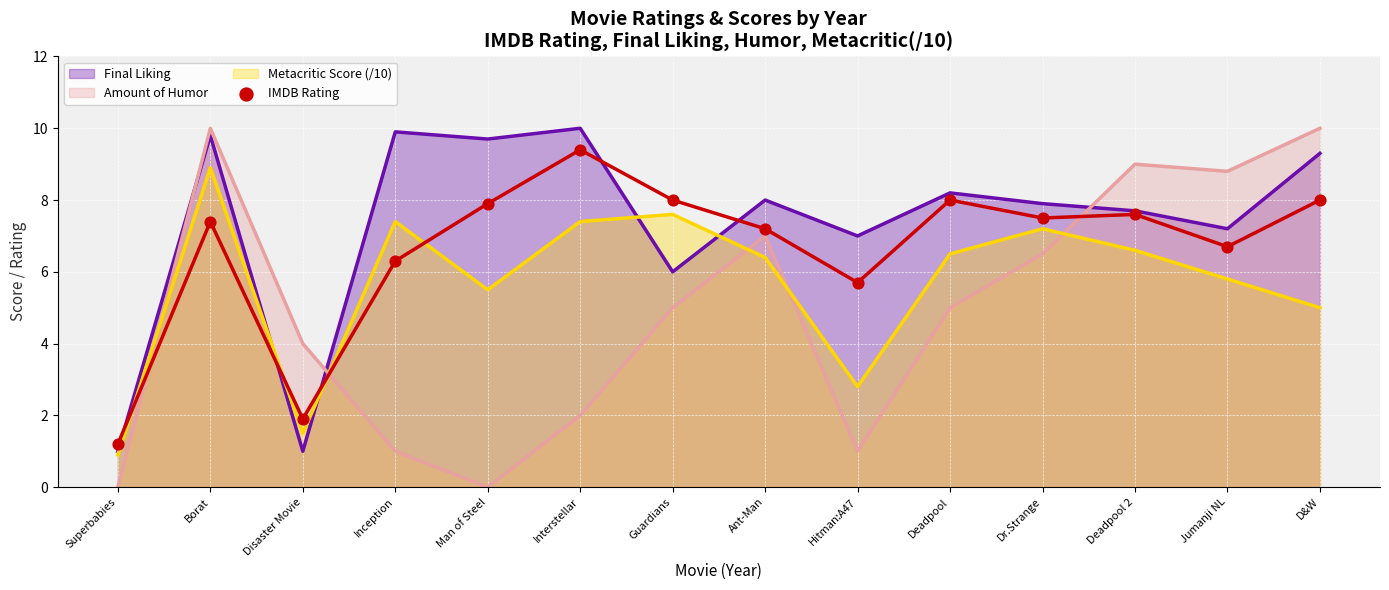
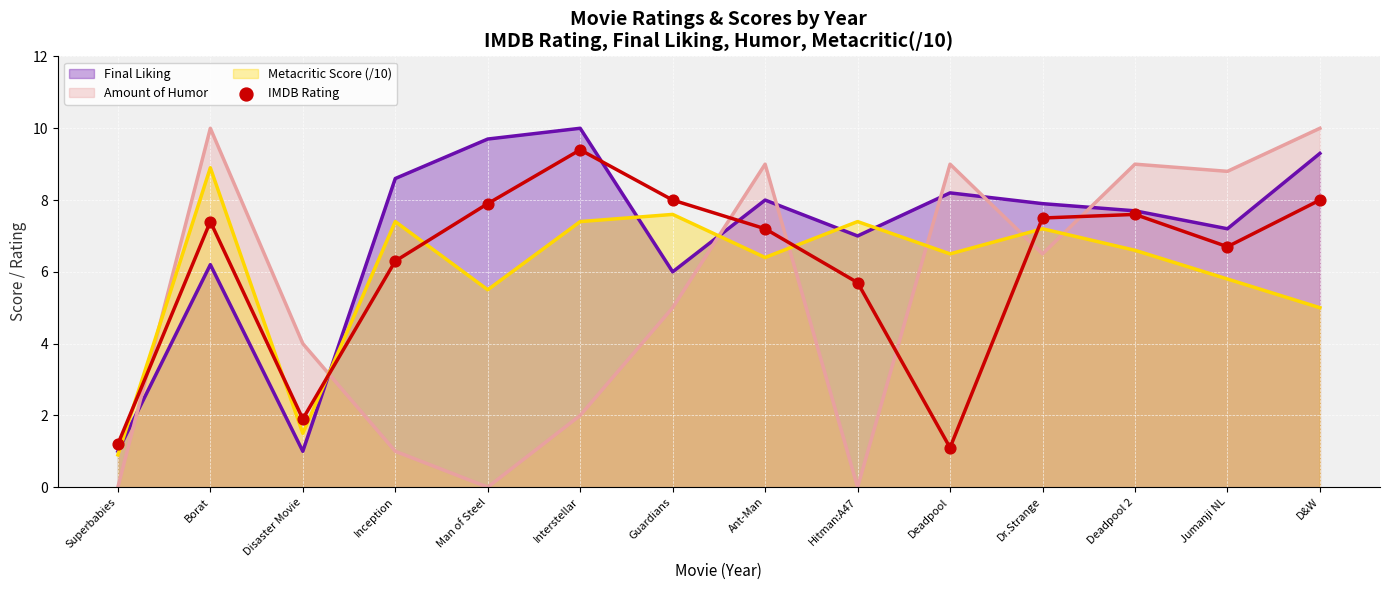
  {
    "Final Liking": {
      "Superbabies": 1.0,
-     "Borat": 9.8,
+     "Borat": 6.2,
      "Disaster Movie": 1.0,
-     "Inception": 9.9,
+     "Inception": 8.6,
      "Man of Steel": 9.7,
      "Interstellar": 10.0,
      "Guardians": 6.0,
      "Ant-Man": 8.0,
      "Hitman:A47": 7.0,
      "Deadpool": 8.2,
      "Dr.Strange": 7.9,
      "Deadpool 2": 7.7,
      "Jumanji NL": 7.2,
      "D&W": 9.3
    },
    "Amount of Humor": {
      "Superbabies": 0,
      "Borat": 10,
      "Disaster Movie": 4,
      "Inception": 1,
      "Man of Steel": 0,
      "Interstellar": 2,
      "Guardians": 5,
-     "Ant-Man": 7,
-     "Hitman:A47": 1,
-     "Deadpool": 5,
+     "Ant-Man": 9,
+     "Hitman:A47": 0,
+     "Deadpool": 9,
      "Dr.Strange": 6.5,
      "Deadpool 2": 9,
      "Jumanji NL": 8.8,
      "D&W": 10
    },
    "Metacritic Score (/10)": {
      "Superbabies": 0.9,
      "Borat": 8.9,
      "Disaster Movie": 1.5,
      "Inception": 7.4,
      "Man of Steel": 5.5,
      "Interstellar": 7.4,
      "Guardians": 7.6,
      "Ant-Man": 6.4,
-     "Hitman:A47": 2.8,
+     "Hitman:A47": 7.4,
      "Deadpool": 6.5,
      "Dr.Strange": 7.2,
      "Deadpool 2": 6.6,
      "Jumanji NL": 5.8,
      "D&W": 5.0
    },
    "IMDB Rating": {
      "Superbabies": 1.2,
      "Borat": 7.4,
      "Disaster Movie": 1.9,
      "Inception": 6.3,
      "Man of Steel": 7.9,
      "Interstellar": 9.4,
      "Guardians": 8.0,
      "Ant-Man": 7.2,
      "Hitman:A47": 5.7,
-     "Deadpool": 8.0,
+     "Deadpool": 1.1,
      "Dr.Strange": 7.5,
      "Deadpool 2": 7.6,
      "Jumanji NL": 6.7,
      "D&W": 8.0
    }
  }
